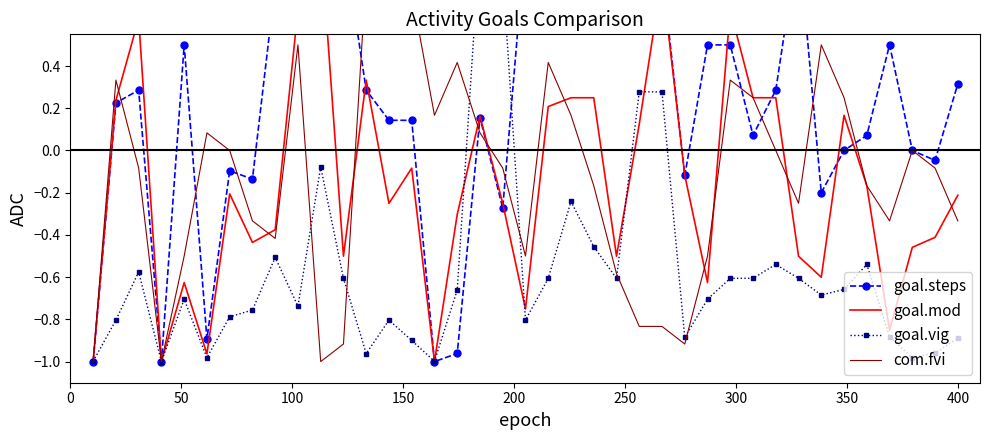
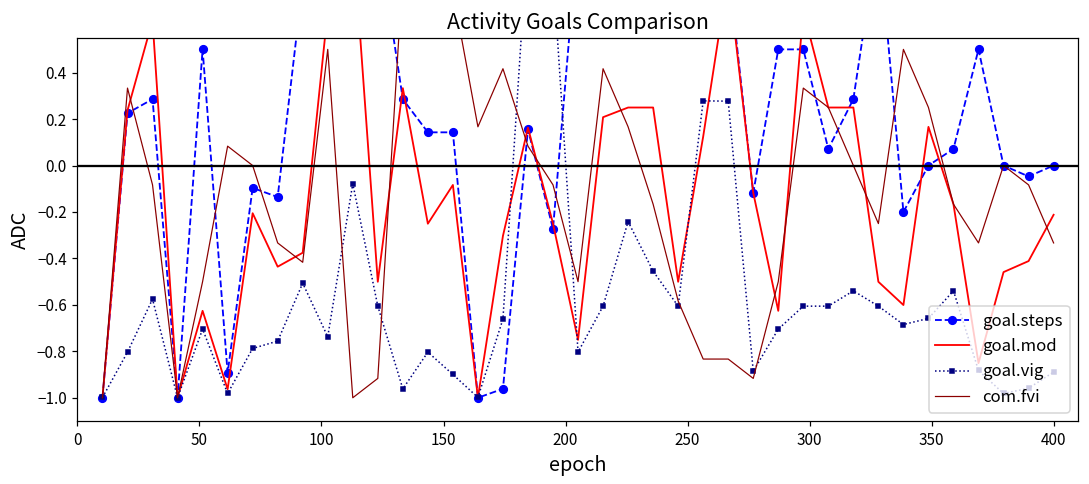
  {
    "goal.steps": {
-     "400": 0.32
+     "400": 0.00
    },
    "goal.mod": {
      "400": -0.21
    },
    "com.fvi": {
      "400": -0.33
    }
  }
